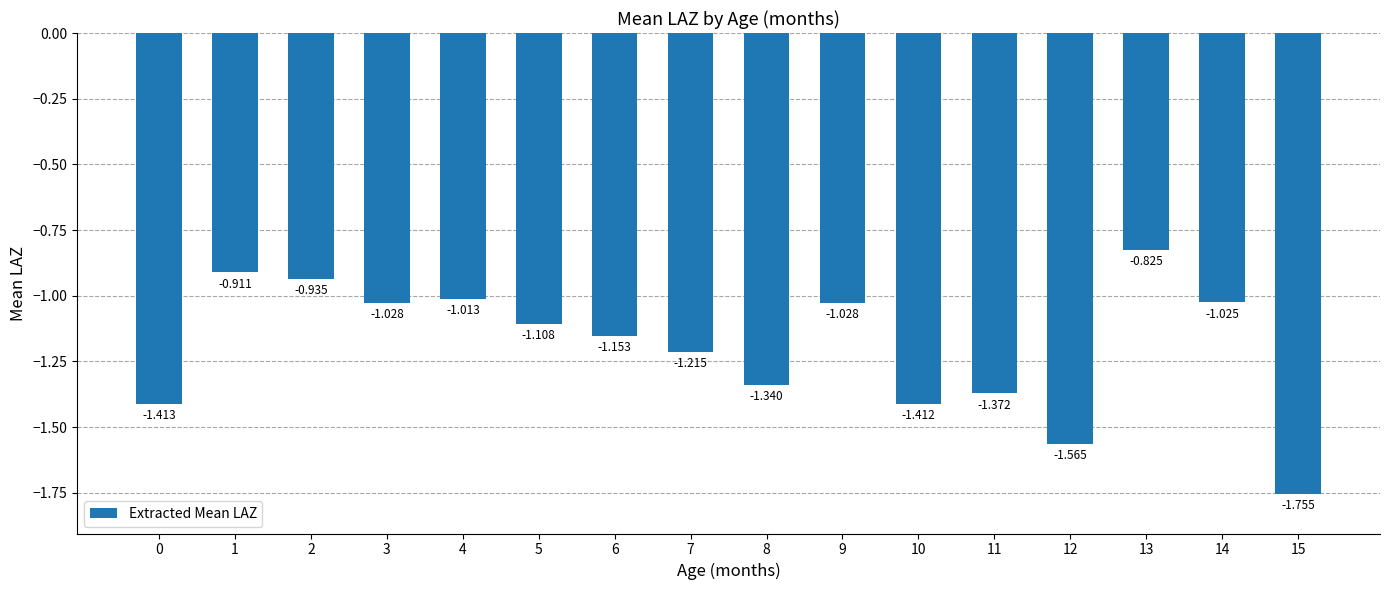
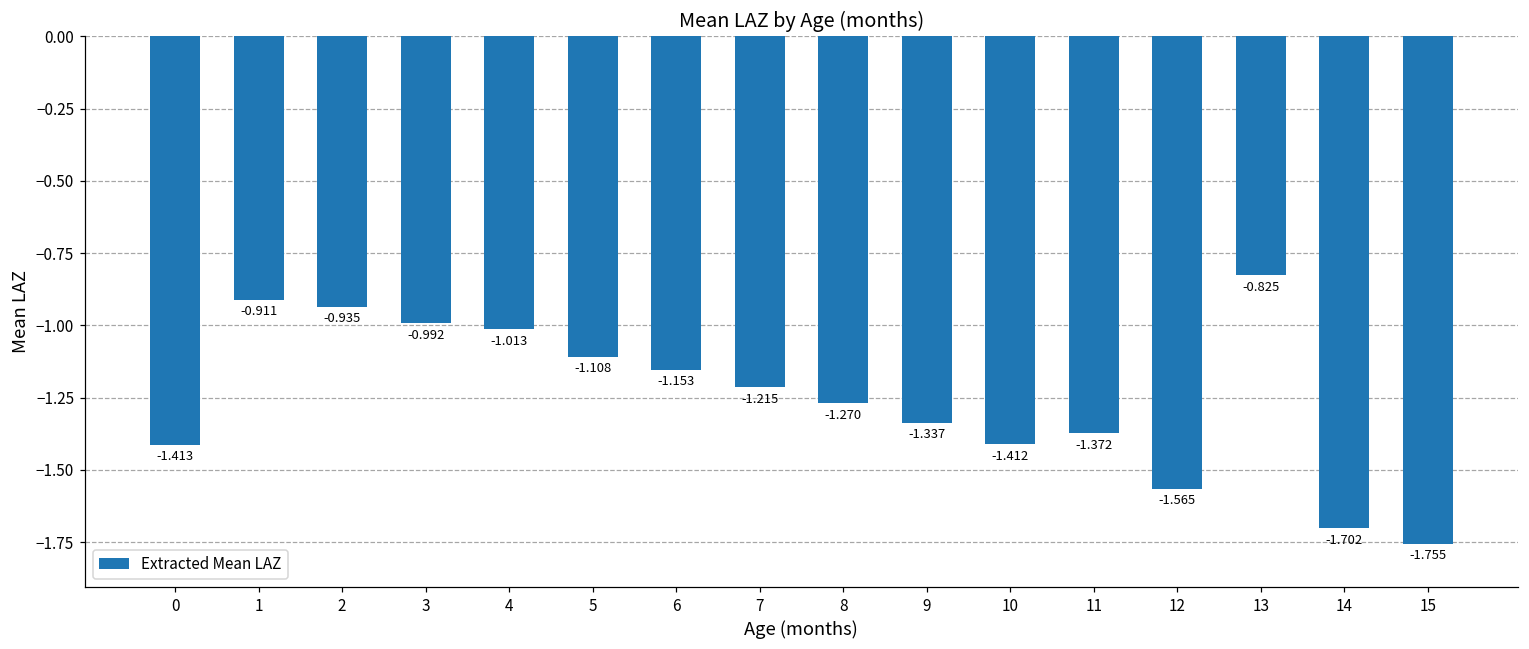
  {
    "0": -1.413,
    "1": -0.911,
    "2": -0.935,
-   "3": -1.028,
+   "3": -0.992,
    "4": -1.013,
    "5": -1.108,
    "6": -1.153,
    "7": -1.215,
-   "8": -1.340,
-   "9": -1.028,
+   "8": -1.270,
+   "9": -1.337,
    "10": -1.412,
    "11": -1.372,
    "12": -1.565,
    "13": -0.825,
-   "14": -1.025,
+   "14": -1.702,
    "15": -1.755
  }
